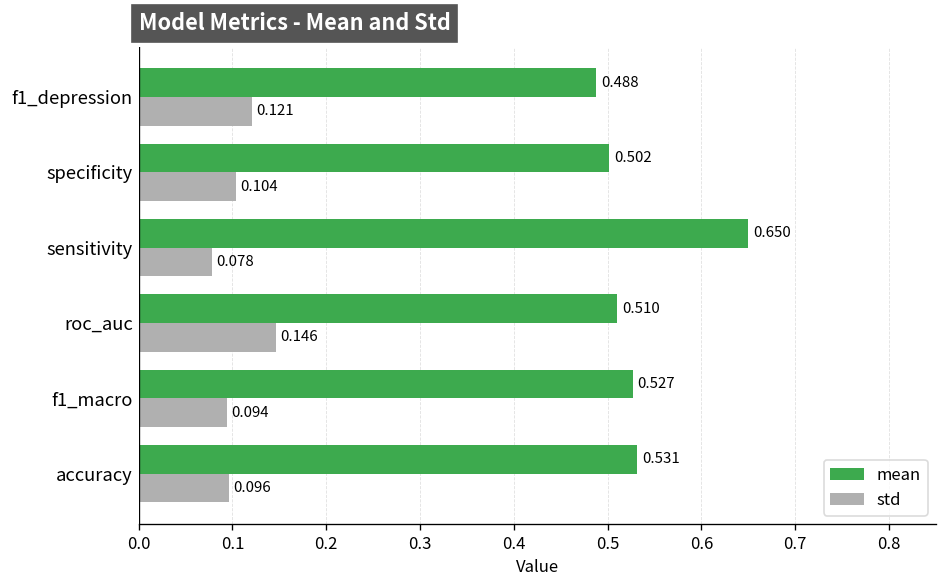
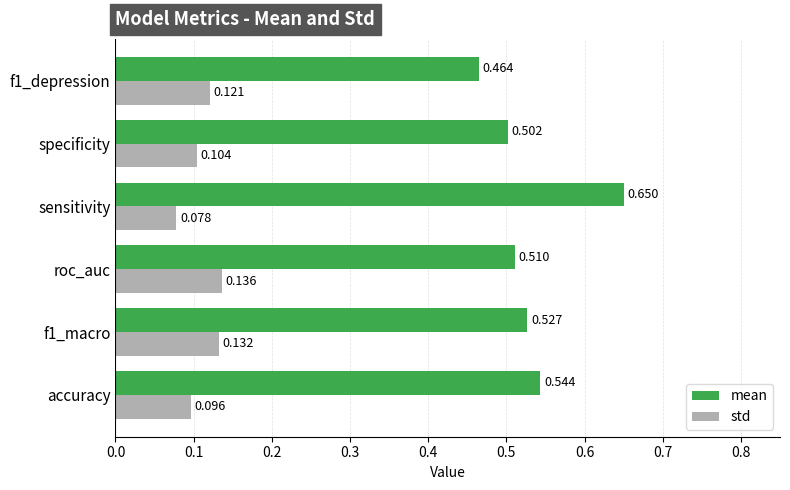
  {
    "mean": {
-     "f1_depression": 0.488,
+     "f1_depression": 0.464,
      "specificity": 0.502,
      "sensitivity": 0.650,
      "roc_auc": 0.510,
      "f1_macro": 0.527,
-     "accuracy": 0.531
+     "accuracy": 0.544
    },
    "std": {
      "f1_depression": 0.121,
      "specificity": 0.104,
      "sensitivity": 0.078,
-     "roc_auc": 0.146,
-     "f1_macro": 0.094,
+     "roc_auc": 0.136,
+     "f1_macro": 0.132,
      "accuracy": 0.096
    }
  }
